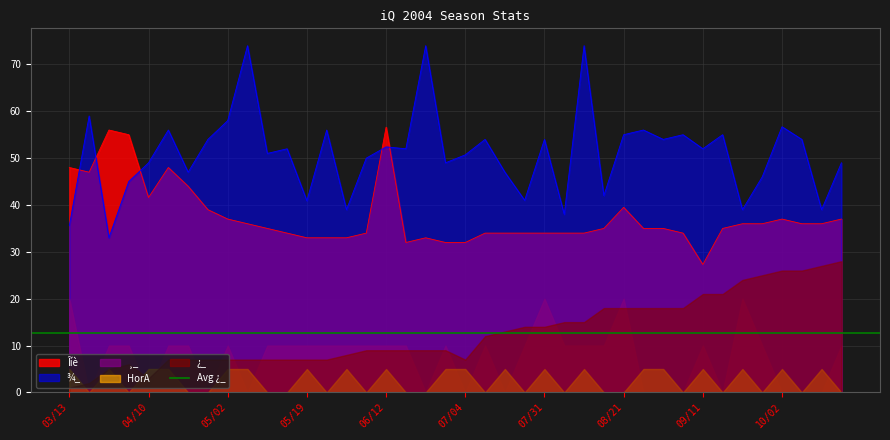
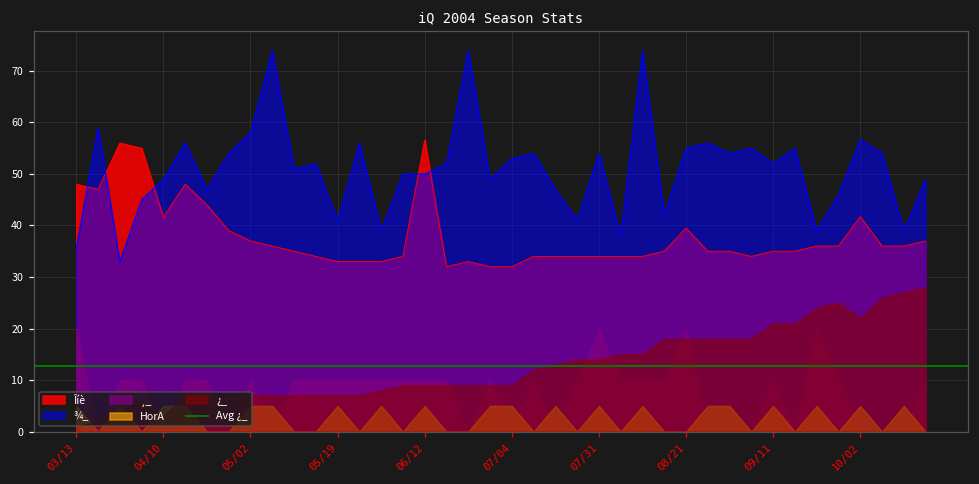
  {
    "Îíè": {
      "03/13": 48,
      "04/10": 42,
      "05/02": 37,
      "05/19": 33,
      "06/12": 57,
      "07/04": 32,
      "07/31": 34,
      "08/21": 40,
-     "09/11": 27,
-     "10/02": 37
+     "09/11": 35,
+     "10/02": 42
    },
    "¾_": {
      "03/13": 36,
      "04/10": 49,
      "05/02": 58,
      "05/19": 41,
-     "06/12": 52,
-     "07/04": 51,
+     "06/12": 50,
+     "07/04": 53,
      "07/31": 54,
      "08/21": 55,
      "09/11": 52,
      "10/02": 57
    },
    "¸_": {
      "03/13": 20,
      "04/10": 0,
      "05/02": 10,
      "05/19": 10,
      "06/12": 10,
      "07/04": 0,
      "07/31": 20,
      "08/21": 20,
      "09/11": 10,
      "10/02": 0
    },
    "HorA": {
      "05/19": 5,
      "06/12": 5,
      "07/04": 5,
      "07/31": 5,
      "08/21": 0,
      "09/11": 5,
      "10/02": 5
    },
    "¿_": {
      "03/13": 1,
      "05/19": 7,
      "06/12": 9,
-     "07/04": 7,
+     "07/04": 9,
      "07/31": 14,
      "08/21": 18,
      "09/11": 21,
-     "10/02": 26
+     "10/02": 22
    }
  }
